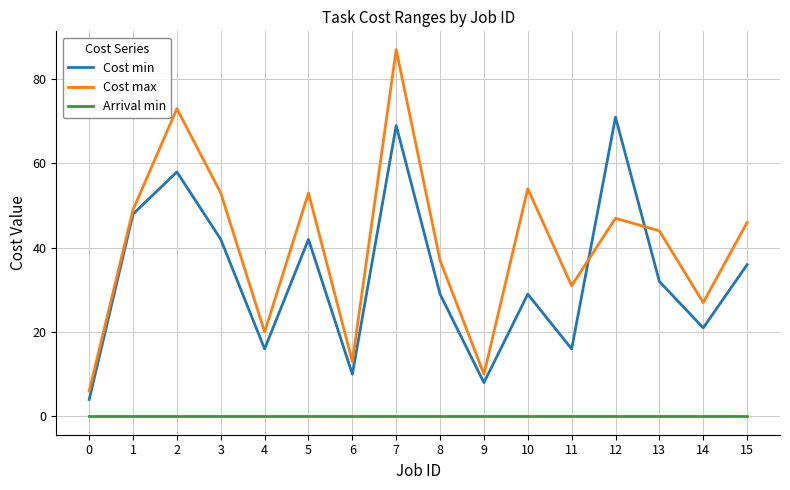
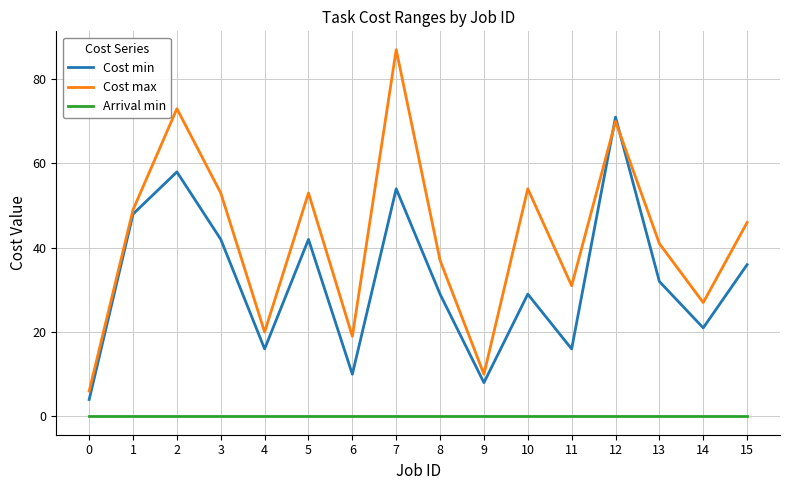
  {
    "Cost min": {
      "0": 4,
      "1": 48,
      "2": 58,
      "3": 42,
      "4": 16,
      "5": 42,
      "6": 10,
-     "7": 69,
+     "7": 54,
      "8": 29,
      "9": 8,
      "10": 29,
      "11": 16,
      "12": 71,
      "13": 32,
      "14": 21,
      "15": 36
    },
    "Cost max": {
      "0": 6,
      "1": 49,
      "2": 73,
      "3": 53,
      "4": 20,
      "5": 53,
-     "6": 13,
+     "6": 19,
      "7": 87,
      "8": 37,
      "9": 10,
      "10": 54,
      "11": 31,
-     "12": 47,
-     "13": 44,
+     "12": 70,
+     "13": 41,
      "14": 27,
      "15": 46
    },
    "Arrival min": {
      "0": 0,
      "1": 0,
      "2": 0,
      "3": 0,
      "4": 0,
      "5": 0,
      "6": 0,
      "7": 0,
      "8": 0,
      "9": 0,
      "10": 0,
      "11": 0,
      "12": 0,
      "13": 0,
      "14": 0,
      "15": 0
    }
  }
